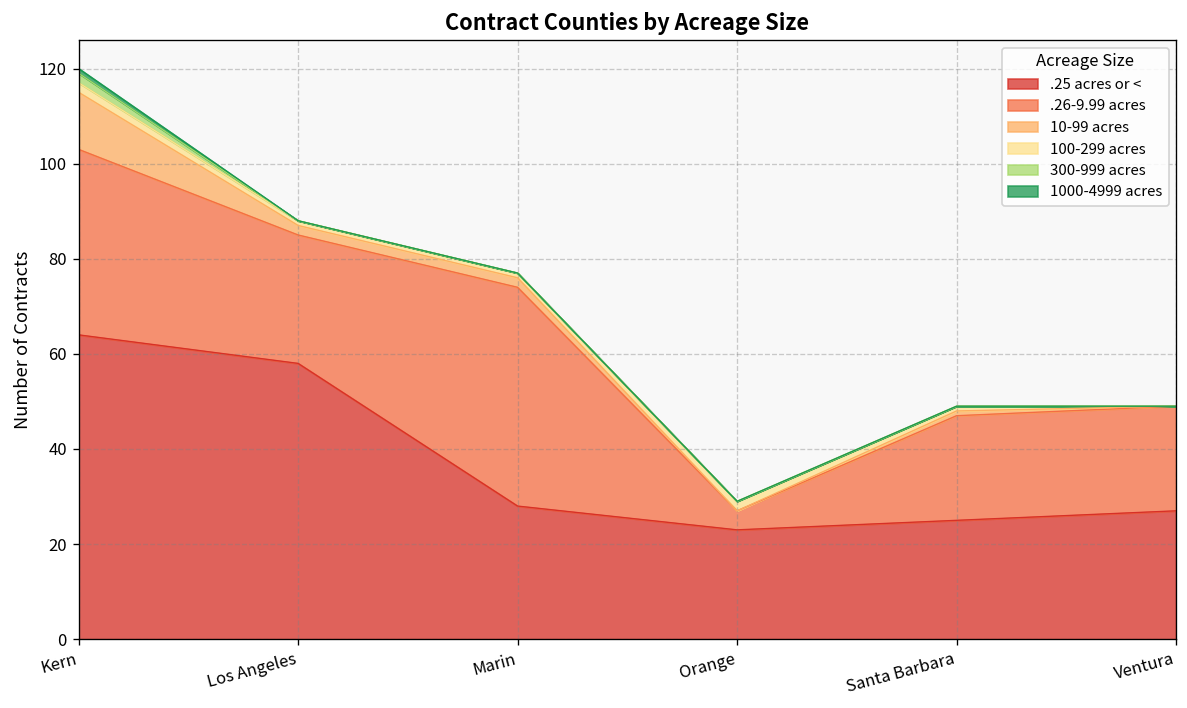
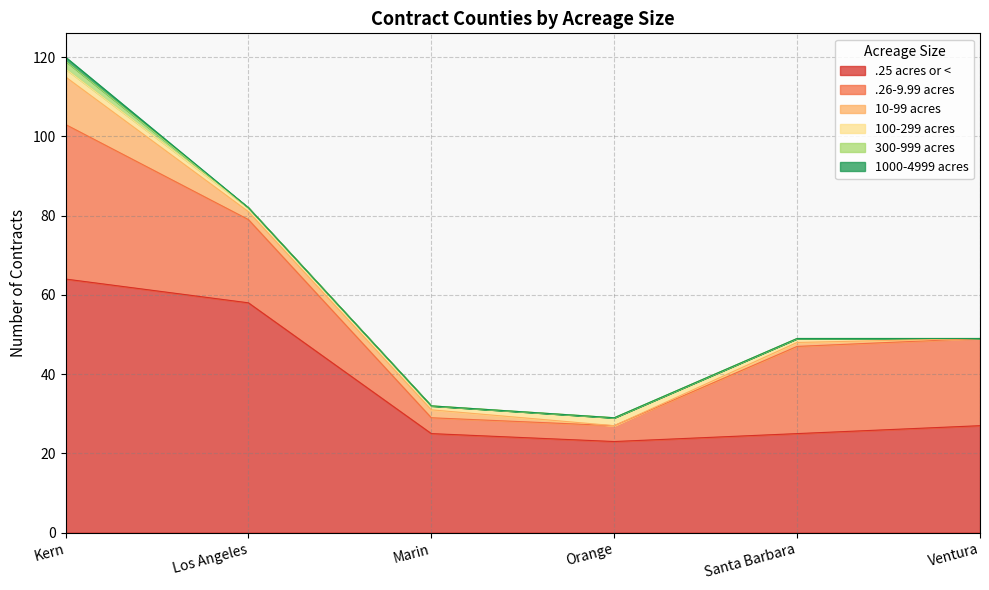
  {
    ".25 acres or <": {
      "Kern": 64,
      "Los Angeles": 58,
-     "Marin": 28,
+     "Marin": 25,
      "Orange": 23,
      "Santa Barbara": 25,
      "Ventura": 27
    },
    ".26-9.99 acres": {
      "Kern": 39,
-     "Los Angeles": 27,
-     "Marin": 46,
+     "Los Angeles": 21,
+     "Marin": 4,
      "Santa Barbara": 22
    },
    "10-99 acres": {
      "Kern": 12,
      "Los Angeles": 2,
      "Marin": 2,
      "Santa Barbara": 1
    },
    "100-299 acres": {
      "Kern": 2
    },
    "300-999 acres": {
      "Kern": 2
    },
    "1000-4999 acres": {
      "Kern": 1
    }
  }
